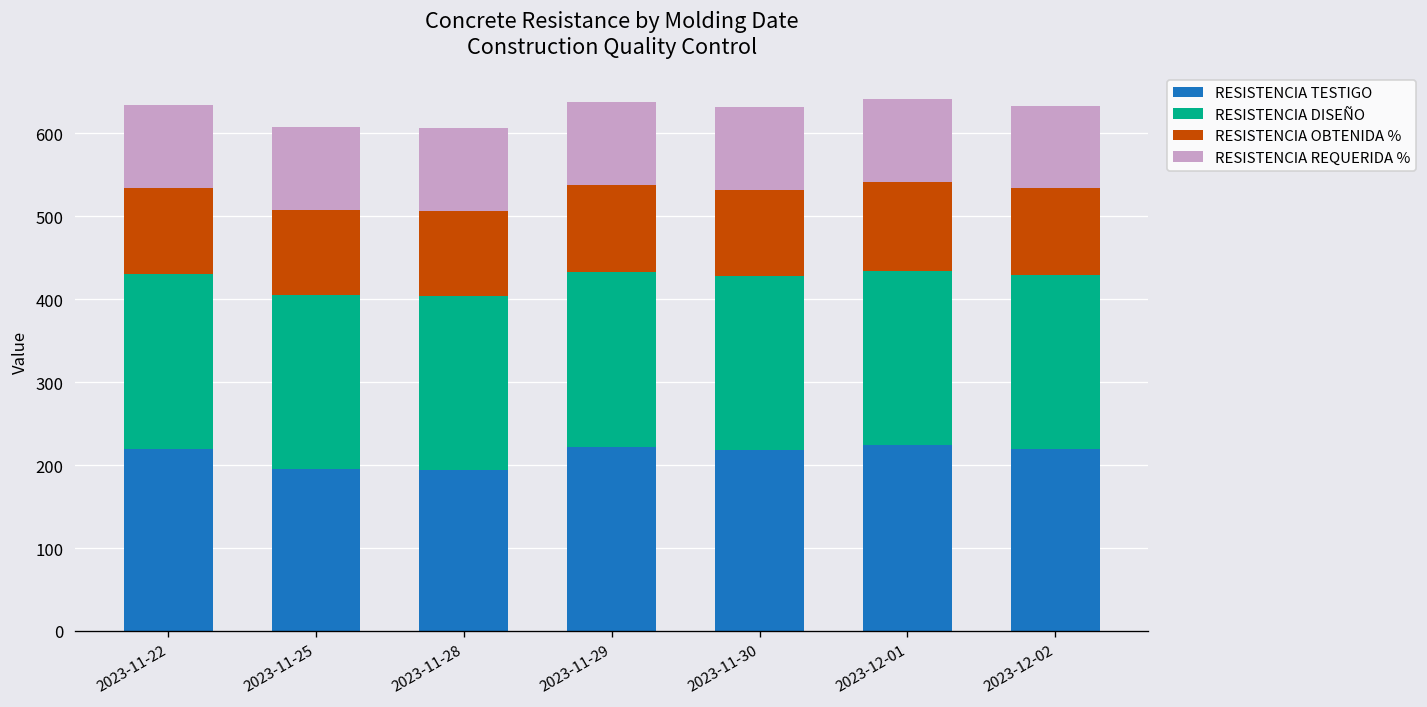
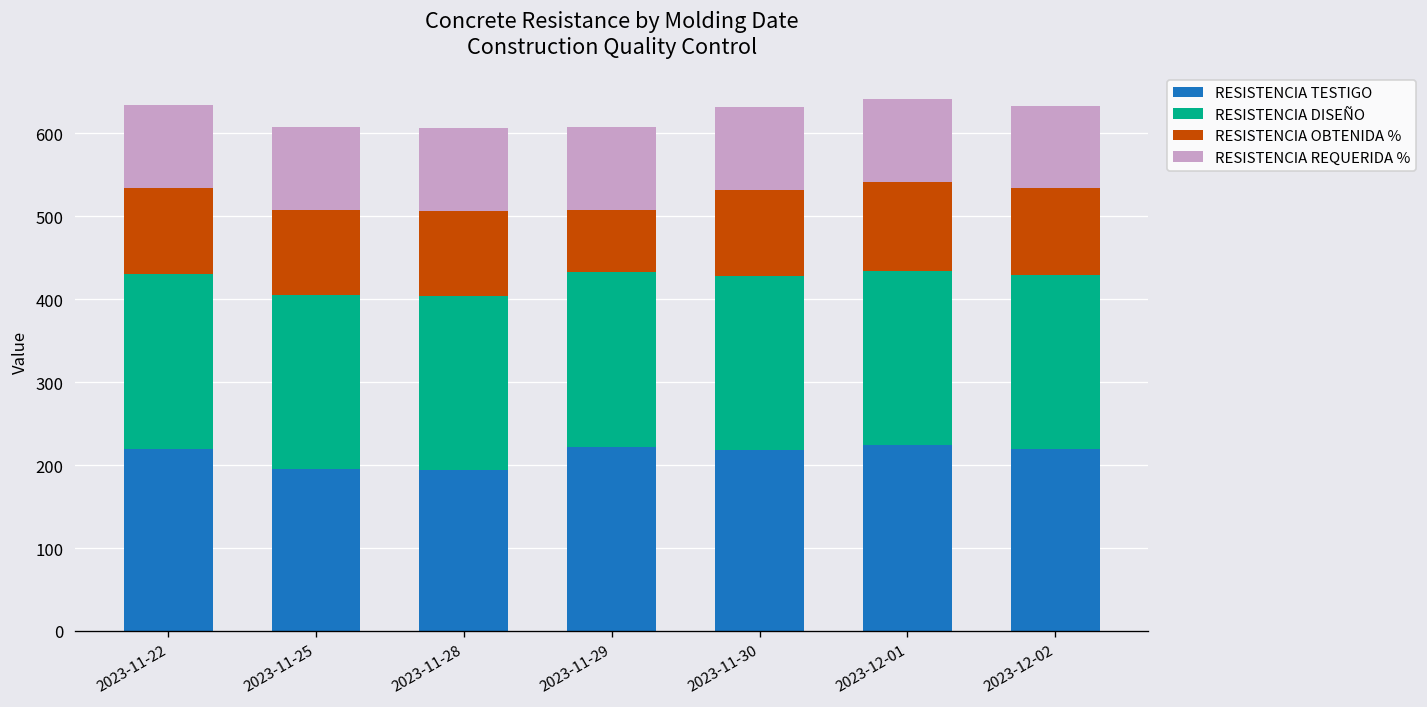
  {
    "RESISTENCIA TESTIGO": {
      "2023-11-22": 220,
      "2023-11-25": 190,
      "2023-11-28": 190,
      "2023-11-29": 220,
      "2023-11-30": 220,
      "2023-12-01": 220,
      "2023-12-02": 220
    },
    "RESISTENCIA DISEÑO": {
      "2023-11-22": 210,
      "2023-11-25": 210,
      "2023-11-28": 210,
      "2023-11-29": 210,
      "2023-11-30": 210,
      "2023-12-01": 210,
      "2023-12-02": 210
    },
    "RESISTENCIA OBTENIDA %": {
      "2023-11-22": 100,
      "2023-11-25": 100,
      "2023-11-28": 100,
-     "2023-11-29": 110,
+     "2023-11-29": 80,
      "2023-11-30": 100,
      "2023-12-01": 110,
      "2023-12-02": 100
    },
    "RESISTENCIA REQUERIDA %": {
      "2023-11-22": 100,
      "2023-11-25": 100,
      "2023-11-28": 100,
      "2023-11-29": 100,
      "2023-11-30": 100,
      "2023-12-01": 100,
      "2023-12-02": 100
    }
  }
